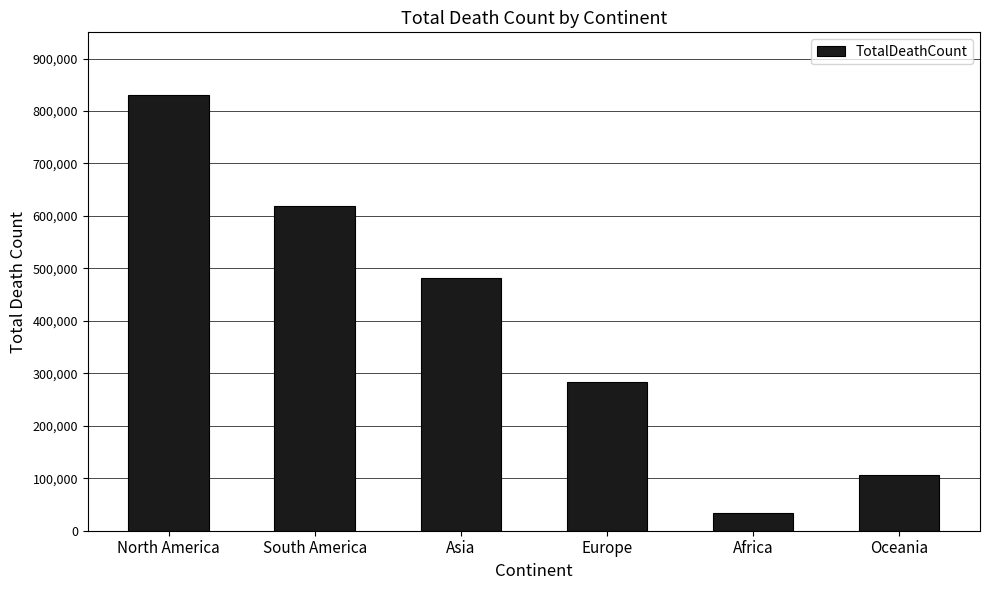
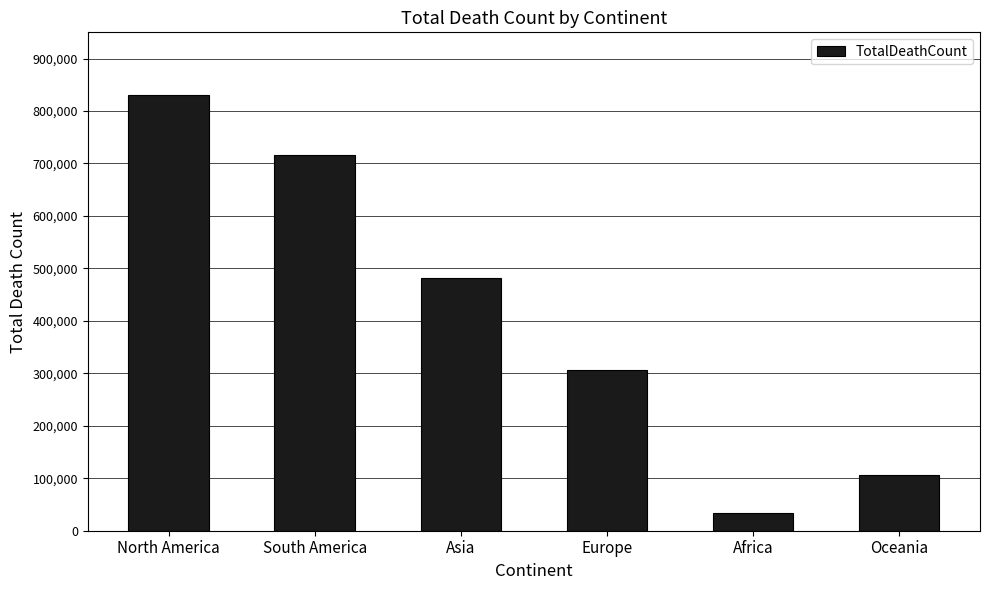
  {
    "North America": "830,000",
-   "South America": "620,000",
+   "South America": "720,000",
    "Asia": "480,000",
-   "Europe": "280,000",
+   "Europe": "310,000",
    "Africa": "30,000",
    "Oceania": "110,000"
  }
